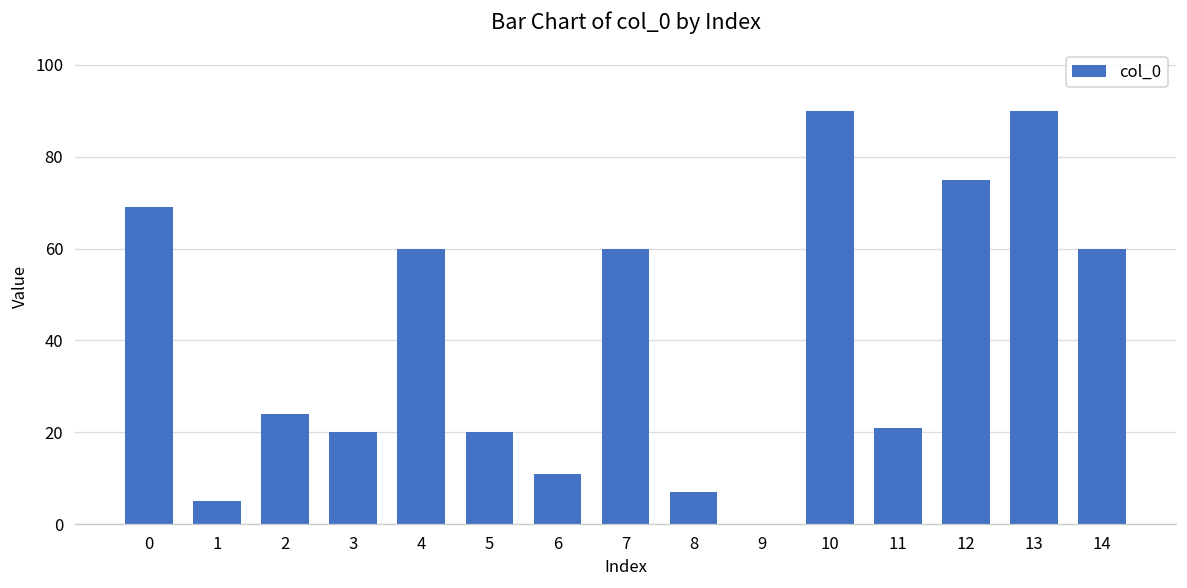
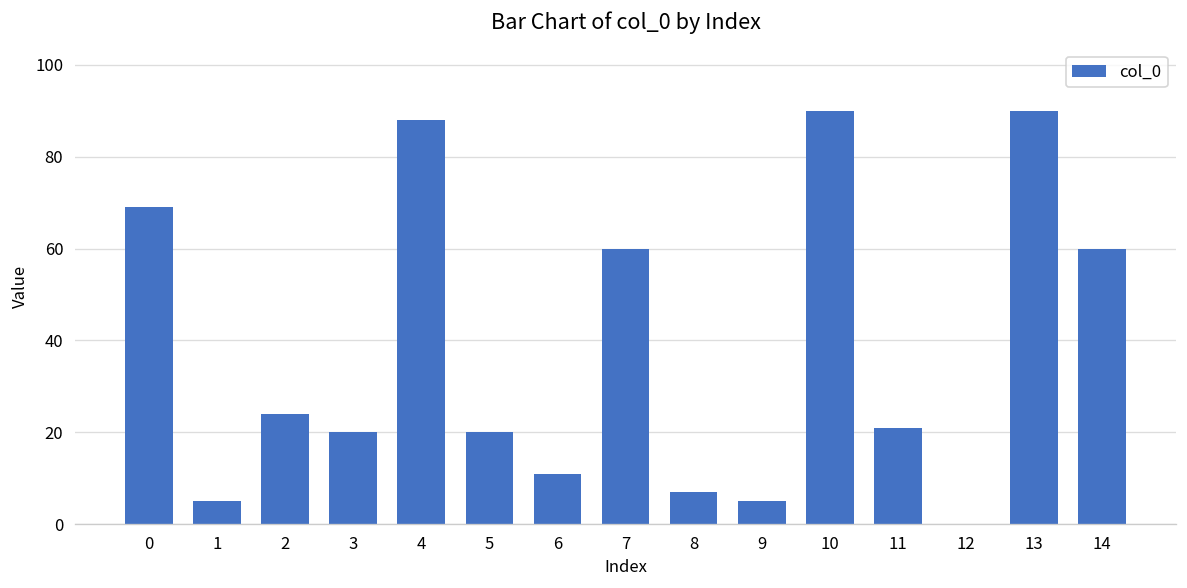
  {
    "0": 69,
    "1": 5,
    "2": 24,
    "3": 20,
-   "4": 60,
+   "4": 88,
    "5": 20,
    "6": 11,
    "7": 60,
    "8": 7,
-   "9": 0,
+   "9": 5,
    "10": 90,
    "11": 21,
-   "12": 75,
+   "12": 0,
    "13": 90,
    "14": 60
  }
